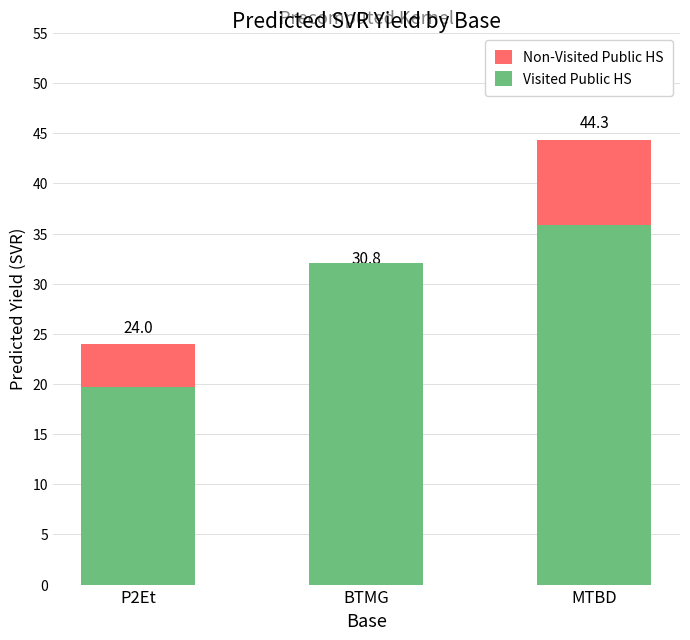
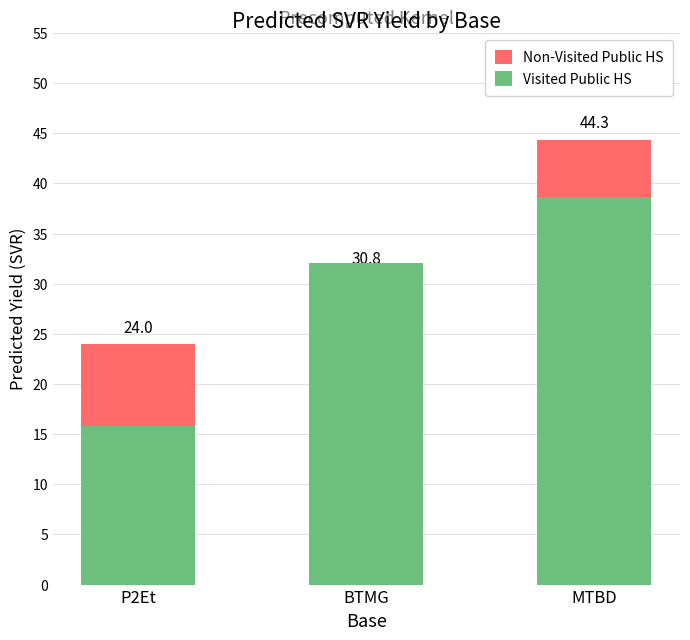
  {
    "Non-Visited Public HS": {
      "P2Et": 24.0,
      "MTBD": 44.3
    },
    "Visited Public HS": {
-     "P2Et": 19.7,
-     "MTBD": 35.9
+     "P2Et": 15.8,
+     "MTBD": 38.7
    }
  }
